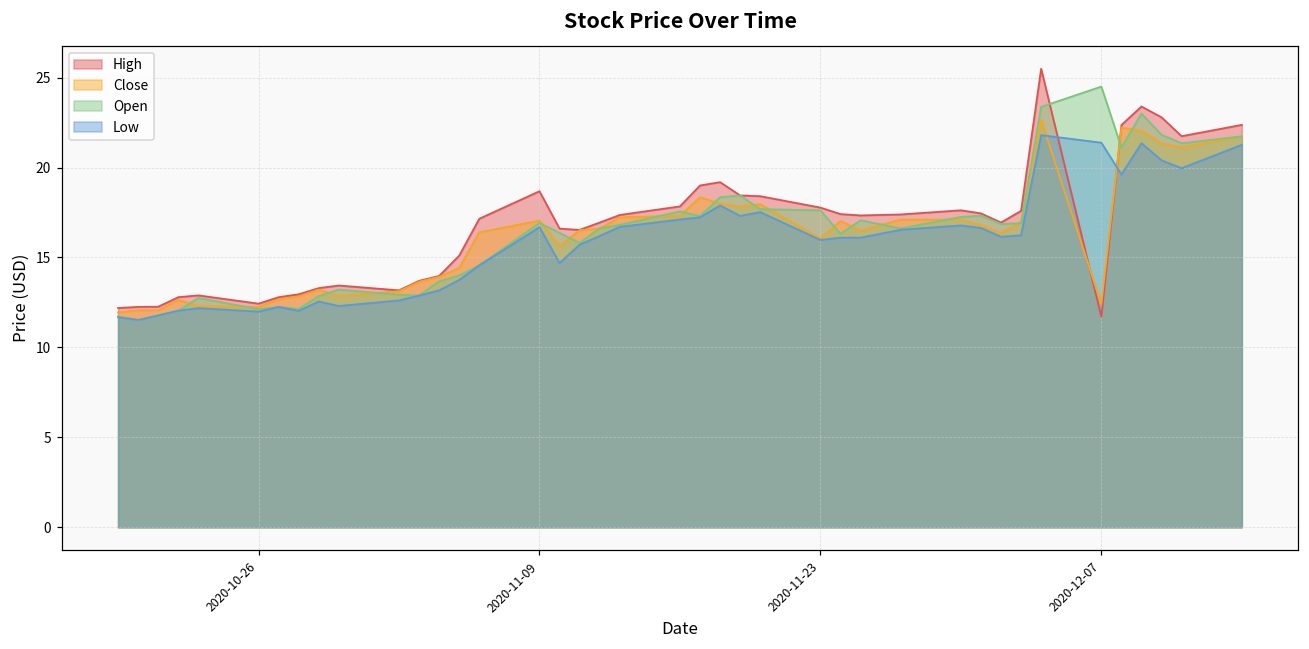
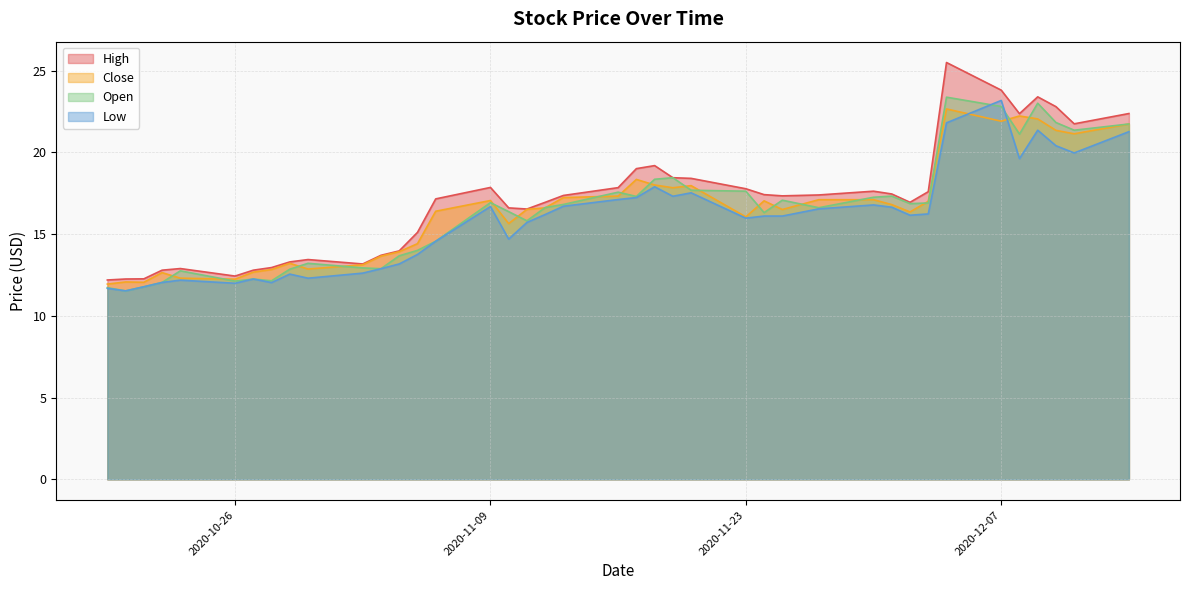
  {
    "High": {
      "2020-10-26": 12.4,
-     "2020-11-09": 18.7,
-     "2020-12-07": 11.7
+     "2020-11-09": 17.9,
+     "2020-12-07": 23.8
    },
    "Close": {
-     "2020-12-07": 12.4
+     "2020-12-07": 21.9
    },
    "Open": {
-     "2020-12-07": 24.5
+     "2020-12-07": 22.8
    },
    "Low": {
      "2020-11-09": 16.7,
-     "2020-12-07": 21.4
+     "2020-12-07": 23.2
    }
  }
